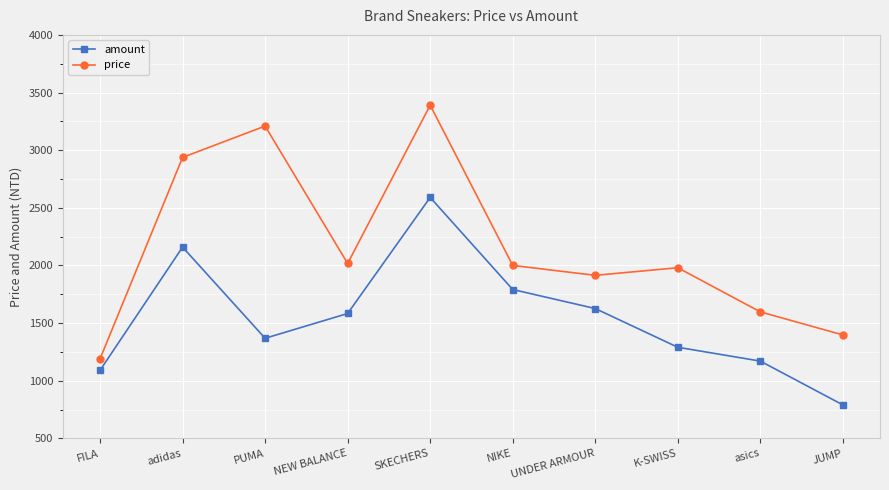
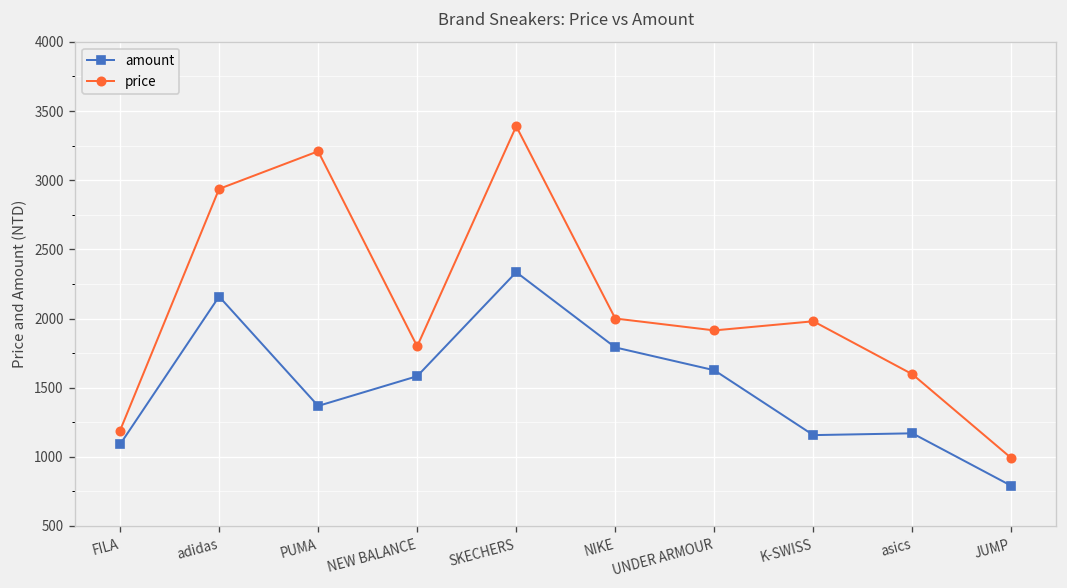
  {
    "amount": {
      "FILA": 1090,
      "adidas": 2160,
      "PUMA": 1370,
      "NEW BALANCE": 1580,
-     "SKECHERS": 2590,
+     "SKECHERS": 2340,
      "NIKE": 1790,
      "UNDER ARMOUR": 1630,
-     "K-SWISS": 1290,
+     "K-SWISS": 1160,
      "asics": 1170,
      "JUMP": 790
    },
    "price": {
      "FILA": 1190,
      "adidas": 2940,
      "PUMA": 3210,
-     "NEW BALANCE": 2020,
+     "NEW BALANCE": 1800,
      "SKECHERS": 3390,
      "NIKE": 2000,
      "UNDER ARMOUR": 1910,
      "K-SWISS": 1980,
      "asics": 1600,
-     "JUMP": 1400
+     "JUMP": 990
    }
  }
